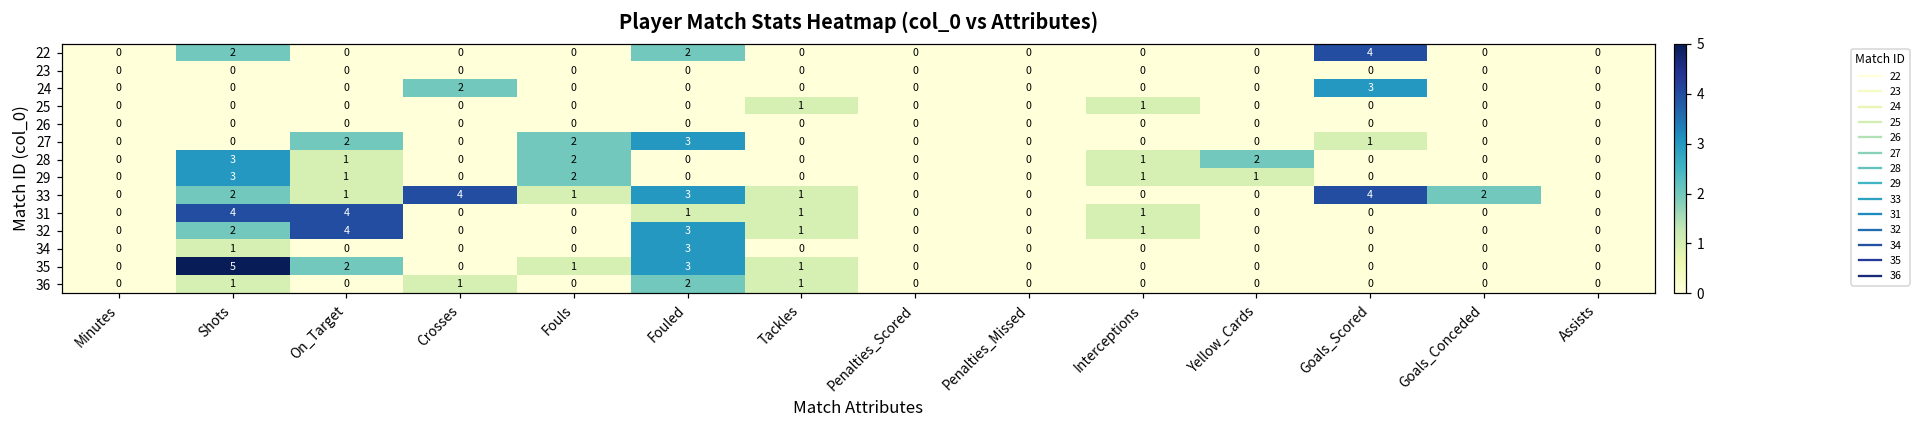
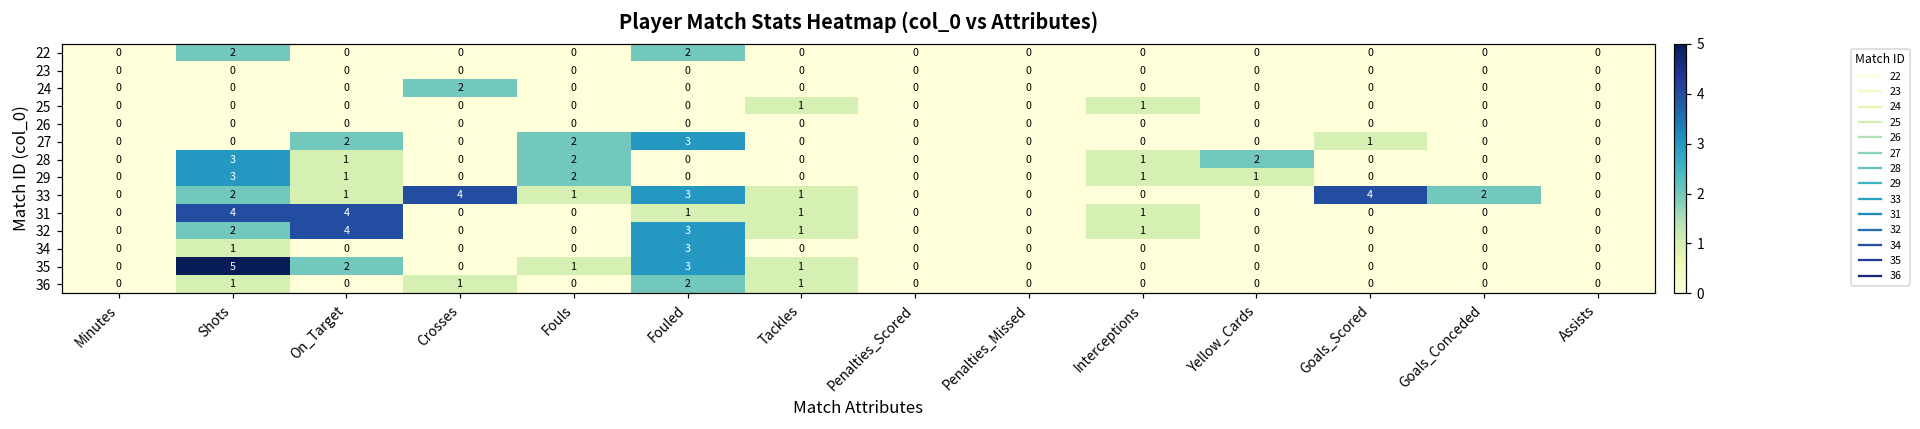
  {
    "22": {
      "Minutes": 0,
      "Shots": 2,
      "On_Target": 0,
      "Crosses": 0,
      "Fouls": 0,
      "Fouled": 2,
      "Tackles": 0,
      "Penalties_Scored": 0,
      "Penalties_Missed": 0,
      "Interceptions": 0,
      "Yellow_Cards": 0,
-     "Goals_Scored": 4,
+     "Goals_Scored": 0,
      "Goals_Conceded": 0,
      "Assists": 0
    },
    "23": {
      "Minutes": 0,
      "Shots": 0,
      "On_Target": 0,
      "Crosses": 0,
      "Fouls": 0,
      "Fouled": 0,
      "Tackles": 0,
      "Penalties_Scored": 0,
      "Penalties_Missed": 0,
      "Interceptions": 0,
      "Yellow_Cards": 0,
      "Goals_Scored": 0,
      "Goals_Conceded": 0,
      "Assists": 0
    },
    "24": {
      "Minutes": 0,
      "Shots": 0,
      "On_Target": 0,
      "Crosses": 2,
      "Fouls": 0,
      "Fouled": 0,
      "Tackles": 0,
      "Penalties_Scored": 0,
      "Penalties_Missed": 0,
      "Interceptions": 0,
      "Yellow_Cards": 0,
-     "Goals_Scored": 3,
+     "Goals_Scored": 0,
      "Goals_Conceded": 0,
      "Assists": 0
    },
    "25": {
      "Minutes": 0,
      "Shots": 0,
      "On_Target": 0,
      "Crosses": 0,
      "Fouls": 0,
      "Fouled": 0,
      "Tackles": 1,
      "Penalties_Scored": 0,
      "Penalties_Missed": 0,
      "Interceptions": 1,
      "Yellow_Cards": 0,
      "Goals_Scored": 0,
      "Goals_Conceded": 0,
      "Assists": 0
    },
    "26": {
      "Minutes": 0,
      "Shots": 0,
      "On_Target": 0,
      "Crosses": 0,
      "Fouls": 0,
      "Fouled": 0,
      "Tackles": 0,
      "Penalties_Scored": 0,
      "Penalties_Missed": 0,
      "Interceptions": 0,
      "Yellow_Cards": 0,
      "Goals_Scored": 0,
      "Goals_Conceded": 0,
      "Assists": 0
    },
    "27": {
      "Minutes": 0,
      "Shots": 0,
      "On_Target": 2,
      "Crosses": 0,
      "Fouls": 2,
      "Fouled": 3,
      "Tackles": 0,
      "Penalties_Scored": 0,
      "Penalties_Missed": 0,
      "Interceptions": 0,
      "Yellow_Cards": 0,
      "Goals_Scored": 1,
      "Goals_Conceded": 0,
      "Assists": 0
    },
    "28": {
      "Minutes": 0,
      "Shots": 3,
      "On_Target": 1,
      "Crosses": 0,
      "Fouls": 2,
      "Fouled": 0,
      "Tackles": 0,
      "Penalties_Scored": 0,
      "Penalties_Missed": 0,
      "Interceptions": 1,
      "Yellow_Cards": 2,
      "Goals_Scored": 0,
      "Goals_Conceded": 0,
      "Assists": 0
    },
    "29": {
      "Minutes": 0,
      "Shots": 3,
      "On_Target": 1,
      "Crosses": 0,
      "Fouls": 2,
      "Fouled": 0,
      "Tackles": 0,
      "Penalties_Scored": 0,
      "Penalties_Missed": 0,
      "Interceptions": 1,
      "Yellow_Cards": 1,
      "Goals_Scored": 0,
      "Goals_Conceded": 0,
      "Assists": 0
    },
    "33": {
      "Minutes": 0,
      "Shots": 2,
      "On_Target": 1,
      "Crosses": 4,
      "Fouls": 1,
      "Fouled": 3,
      "Tackles": 1,
      "Penalties_Scored": 0,
      "Penalties_Missed": 0,
      "Interceptions": 0,
      "Yellow_Cards": 0,
      "Goals_Scored": 4,
      "Goals_Conceded": 2,
      "Assists": 0
    },
    "31": {
      "Minutes": 0,
      "Shots": 4,
      "On_Target": 4,
      "Crosses": 0,
      "Fouls": 0,
      "Fouled": 1,
      "Tackles": 1,
      "Penalties_Scored": 0,
      "Penalties_Missed": 0,
      "Interceptions": 1,
      "Yellow_Cards": 0,
      "Goals_Scored": 0,
      "Goals_Conceded": 0,
      "Assists": 0
    },
    "32": {
      "Minutes": 0,
      "Shots": 2,
      "On_Target": 4,
      "Crosses": 0,
      "Fouls": 0,
      "Fouled": 3,
      "Tackles": 1,
      "Penalties_Scored": 0,
      "Penalties_Missed": 0,
      "Interceptions": 1,
      "Yellow_Cards": 0,
      "Goals_Scored": 0,
      "Goals_Conceded": 0,
      "Assists": 0
    },
    "34": {
      "Minutes": 0,
      "Shots": 1,
      "On_Target": 0,
      "Crosses": 0,
      "Fouls": 0,
      "Fouled": 3,
      "Tackles": 0,
      "Penalties_Scored": 0,
      "Penalties_Missed": 0,
      "Interceptions": 0,
      "Yellow_Cards": 0,
      "Goals_Scored": 0,
      "Goals_Conceded": 0,
      "Assists": 0
    },
    "35": {
      "Minutes": 0,
      "Shots": 5,
      "On_Target": 2,
      "Crosses": 0,
      "Fouls": 1,
      "Fouled": 3,
      "Tackles": 1,
      "Penalties_Scored": 0,
      "Penalties_Missed": 0,
      "Interceptions": 0,
      "Yellow_Cards": 0,
      "Goals_Scored": 0,
      "Goals_Conceded": 0,
      "Assists": 0
    },
    "36": {
      "Minutes": 0,
      "Shots": 1,
      "On_Target": 0,
      "Crosses": 1,
      "Fouls": 0,
      "Fouled": 2,
      "Tackles": 1,
      "Penalties_Scored": 0,
      "Penalties_Missed": 0,
      "Interceptions": 0,
      "Yellow_Cards": 0,
      "Goals_Scored": 0,
      "Goals_Conceded": 0,
      "Assists": 0
    }
  }
